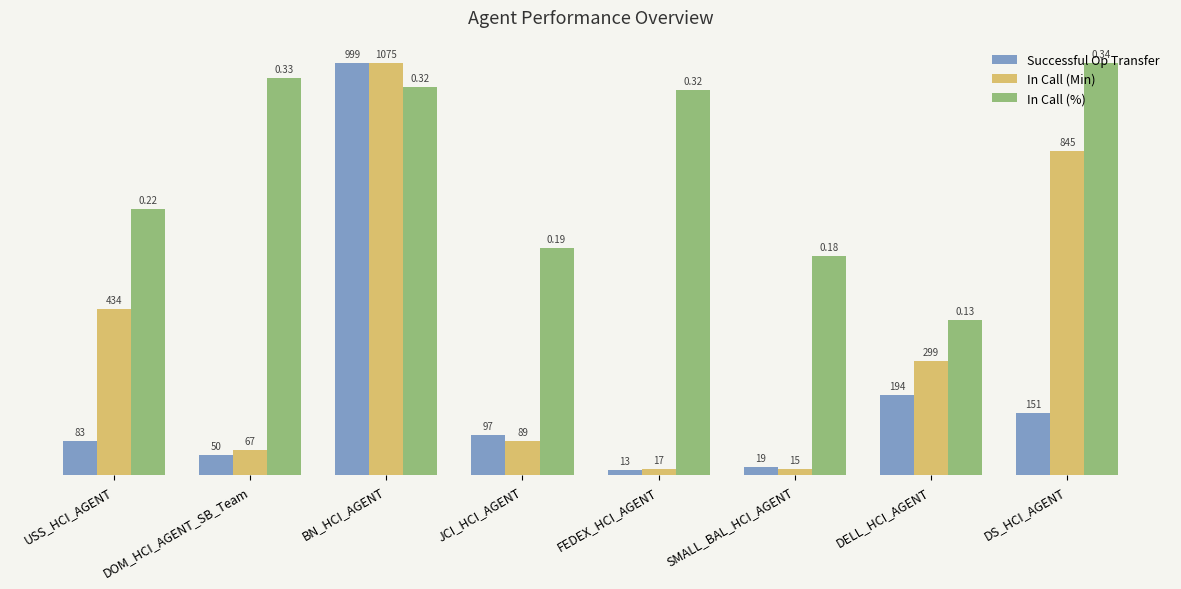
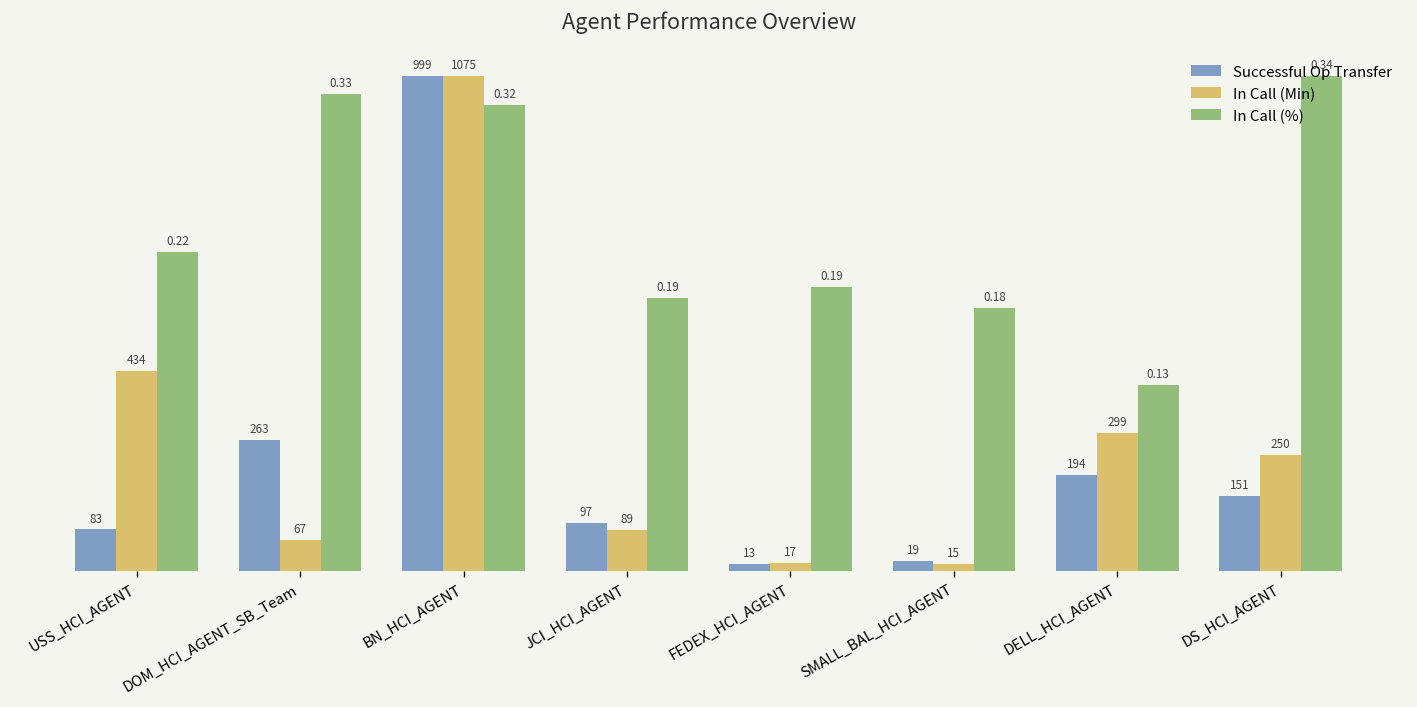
  {
    "Successful Op Transfer": {
-     "DOM_HCI_AGENT_SB_Team": 50
+     "DOM_HCI_AGENT_SB_Team": 263
    },
    "In Call (Min)": {
-     "DS_HCI_AGENT": 845
+     "DS_HCI_AGENT": 250
    },
    "In Call (%)": {
-     "FEDEX_HCI_AGENT": 0.32
+     "FEDEX_HCI_AGENT": 0.19
    }
  }
